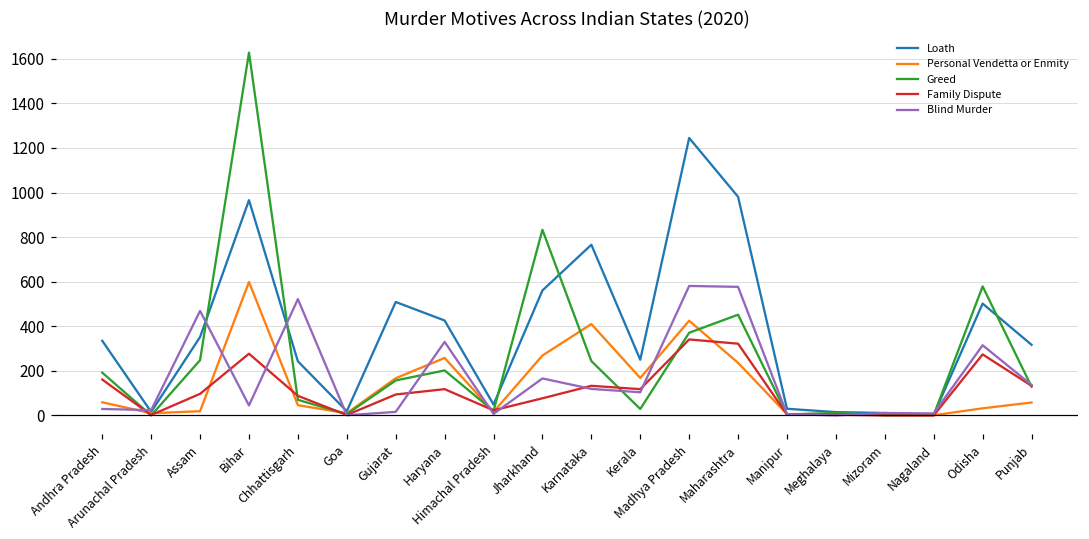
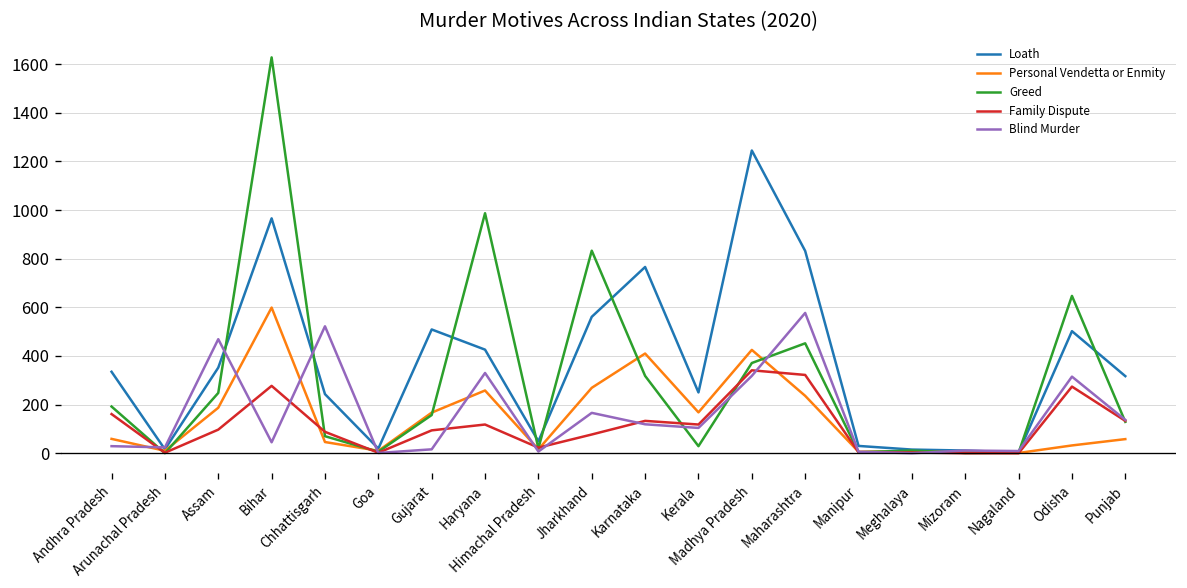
  {
    "Loath": {
      "Andhra Pradesh": 340,
      "Assam": 350,
      "Bihar": 970,
      "Chhattisgarh": 240,
      "Gujarat": 510,
      "Haryana": 430,
      "Himachal Pradesh": 50,
      "Jharkhand": 560,
      "Karnataka": 770,
      "Kerala": 250,
      "Madhya Pradesh": 1250,
-     "Maharashtra": 980,
+     "Maharashtra": 830,
      "Manipur": 30,
      "Odisha": 500,
      "Punjab": 320
    },
    "Personal Vendetta or Enmity": {
      "Andhra Pradesh": 60,
-     "Assam": 20,
+     "Assam": 190,
      "Bihar": 600,
      "Chhattisgarh": 50,
      "Haryana": 260,
      "Jharkhand": 270,
      "Karnataka": 410,
      "Kerala": 170,
      "Madhya Pradesh": 430,
      "Maharashtra": 240,
      "Odisha": 30,
      "Punjab": 60
    },
    "Greed": {
      "Andhra Pradesh": 190,
      "Assam": 250,
      "Bihar": 1630,
      "Chhattisgarh": 70,
-     "Haryana": 200,
+     "Haryana": 990,
      "Jharkhand": 830,
-     "Karnataka": 240,
+     "Karnataka": 320,
      "Kerala": 30,
      "Madhya Pradesh": 370,
      "Maharashtra": 450,
-     "Odisha": 580
+     "Odisha": 650
    },
    "Family Dispute": {
      "Andhra Pradesh": 160,
      "Assam": 100,
      "Bihar": 280,
      "Chhattisgarh": 90,
      "Gujarat": 90,
      "Haryana": 120,
      "Jharkhand": 80,
      "Karnataka": 130,
      "Kerala": 120,
      "Madhya Pradesh": 340,
      "Maharashtra": 320,
      "Odisha": 270
    },
    "Blind Murder": {
      "Andhra Pradesh": 30,
      "Assam": 470,
      "Bihar": 50,
      "Chhattisgarh": 520,
      "Gujarat": 20,
      "Haryana": 330,
      "Jharkhand": 170,
      "Karnataka": 120,
      "Kerala": 100,
-     "Madhya Pradesh": 580,
+     "Madhya Pradesh": 320,
      "Maharashtra": 580,
      "Odisha": 320
    }
  }
